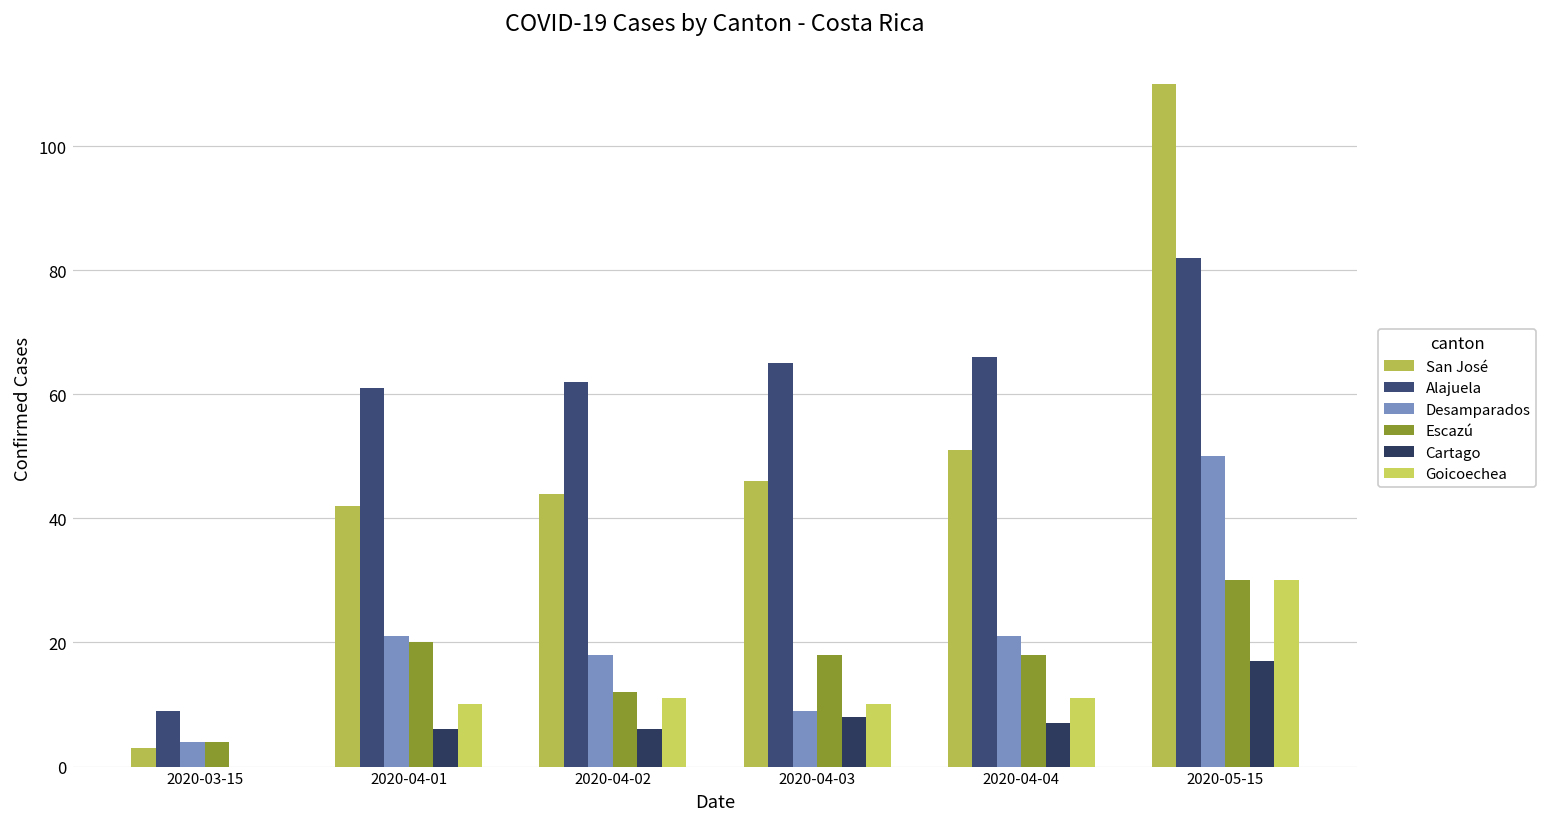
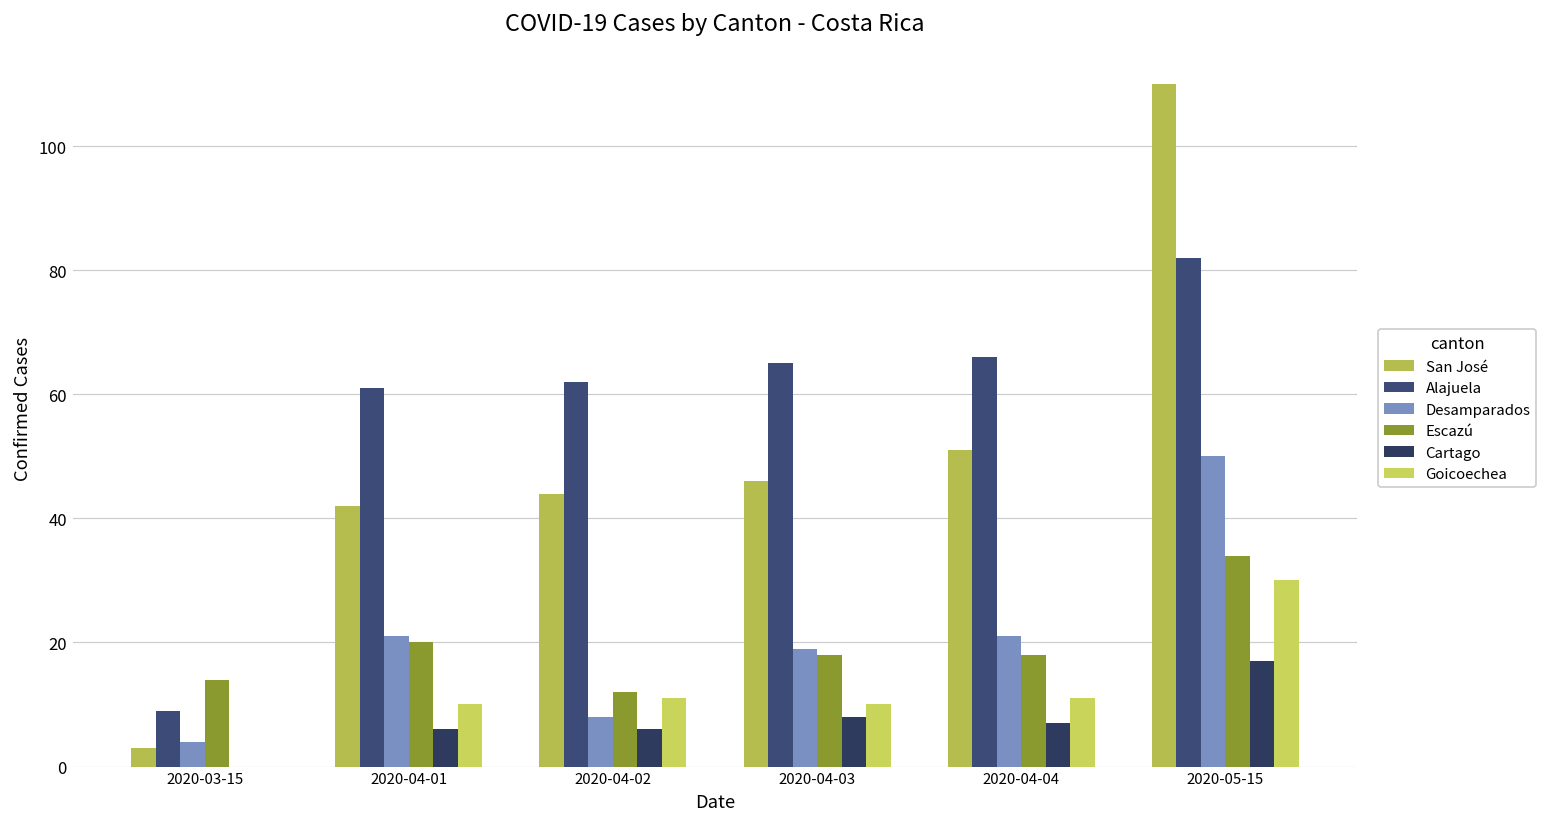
  {
    "Desamparados": {
      "2020-03-15": 4,
      "2020-04-01": 21,
-     "2020-04-02": 18,
-     "2020-04-03": 9,
+     "2020-04-02": 8,
+     "2020-04-03": 19,
      "2020-04-04": 21,
      "2020-05-15": 50
    },
    "Escazú": {
-     "2020-03-15": 4,
+     "2020-03-15": 14,
      "2020-04-01": 20,
      "2020-04-02": 12,
      "2020-04-03": 18,
      "2020-04-04": 18,
-     "2020-05-15": 30
+     "2020-05-15": 34
    }
  }
